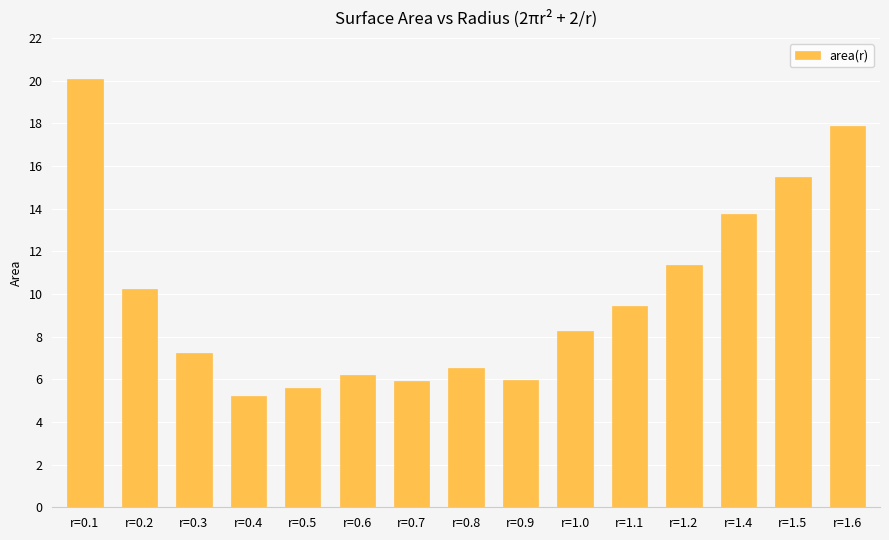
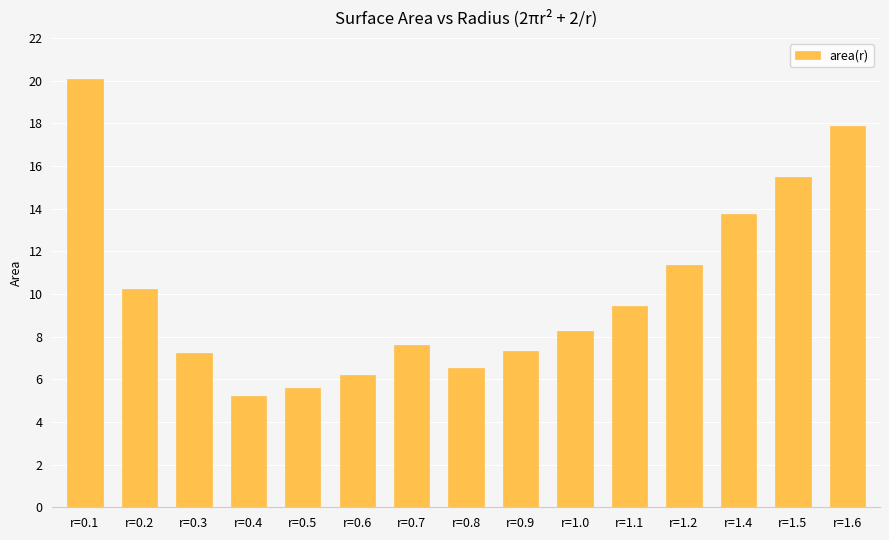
  {
    "r=0.1": 20.1,
    "r=0.2": 10.3,
    "r=0.3": 7.2,
    "r=0.4": 5.2,
    "r=0.5": 5.6,
    "r=0.6": 6.2,
-   "r=0.7": 5.9,
+   "r=0.7": 7.6,
    "r=0.8": 6.5,
-   "r=0.9": 6.0,
+   "r=0.9": 7.3,
    "r=1.0": 8.3,
    "r=1.1": 9.4,
    "r=1.2": 11.4,
    "r=1.4": 13.7,
    "r=1.5": 15.5,
    "r=1.6": 17.9
  }
